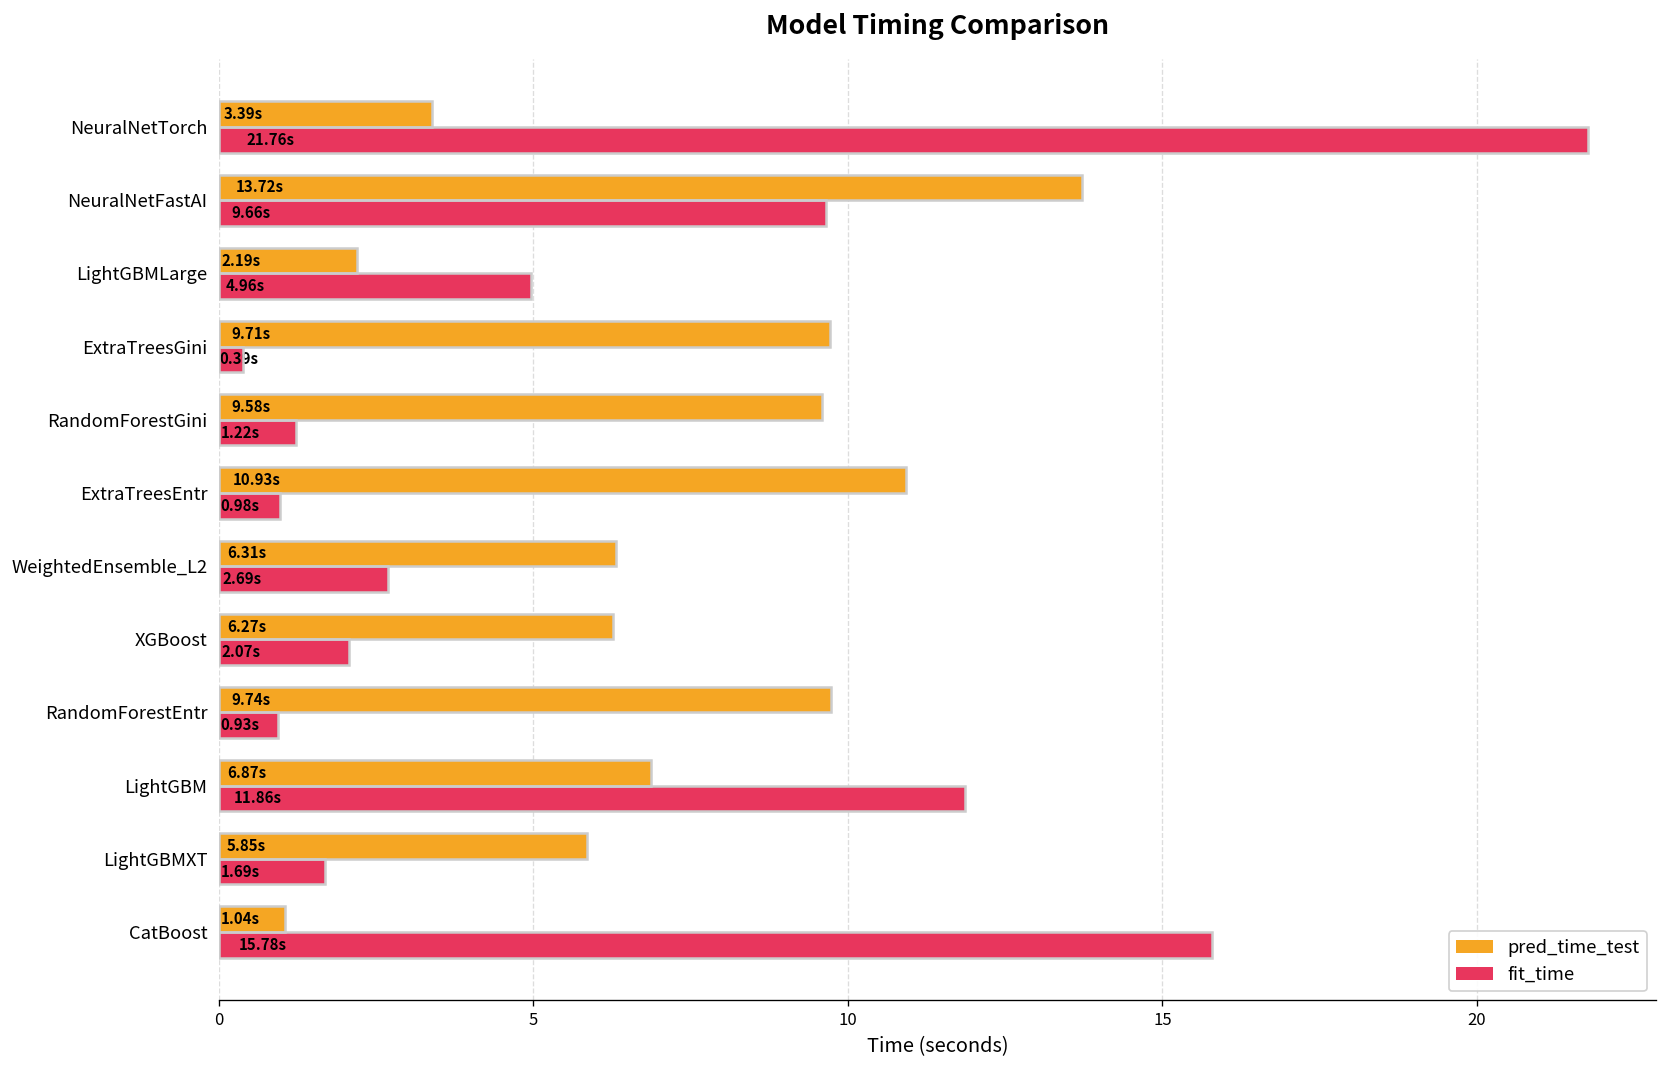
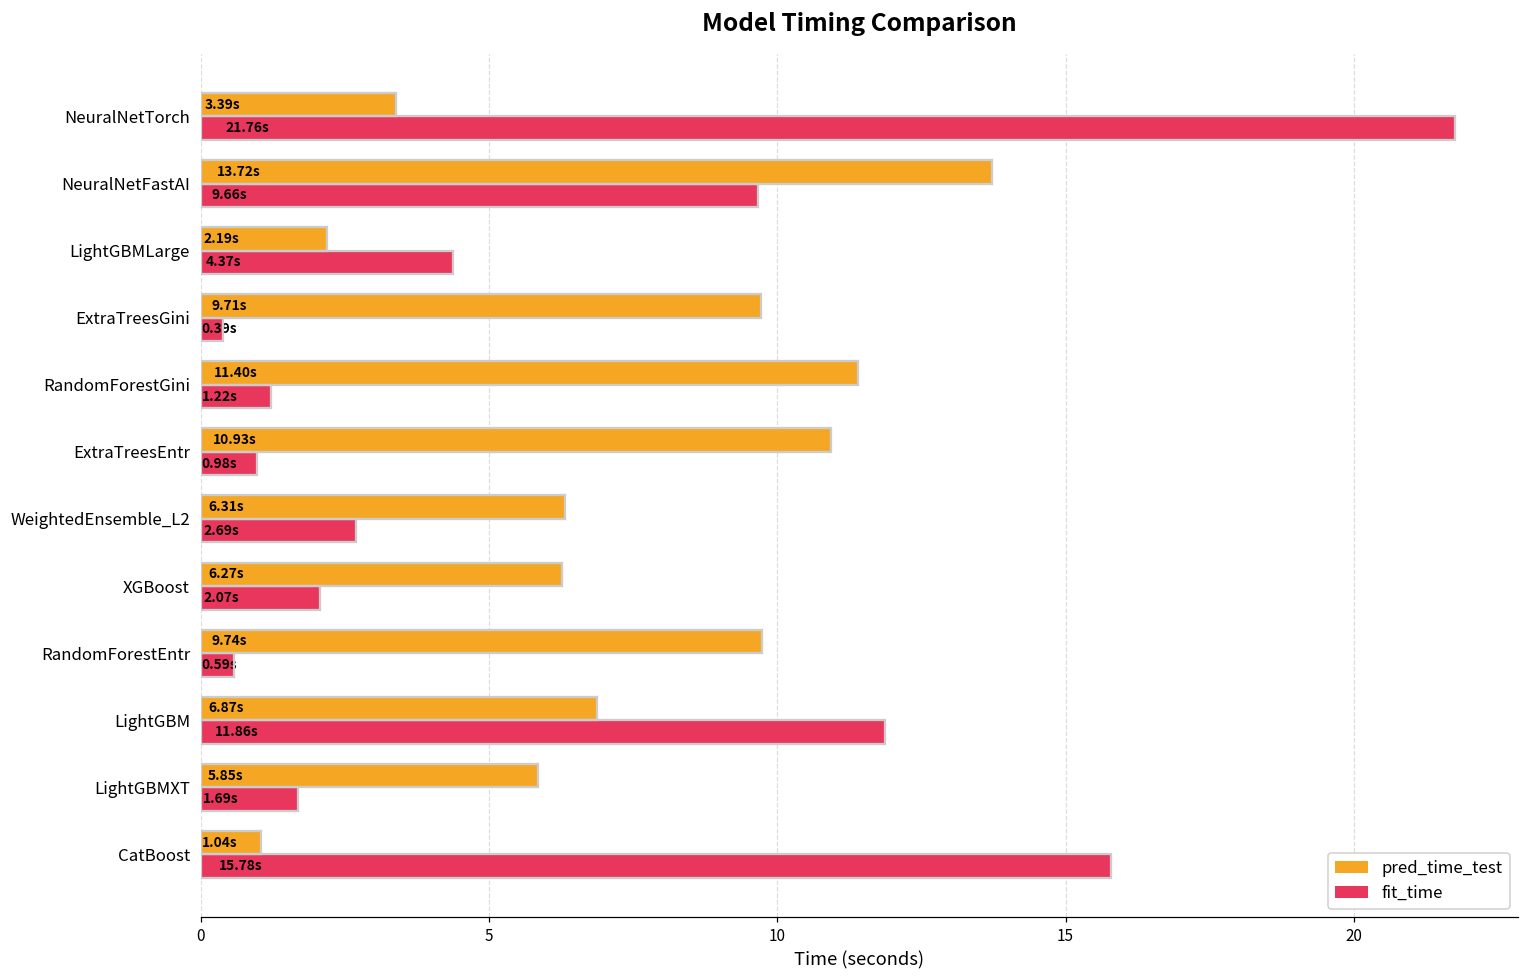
  {
    "pred_time_test": {
      "NeuralNetTorch": "3.39s",
      "NeuralNetFastAI": "13.72s",
      "LightGBMLarge": "2.19s",
      "ExtraTreesGini": "9.71s",
-     "RandomForestGini": "9.58s",
+     "RandomForestGini": "11.40s",
      "ExtraTreesEntr": "10.93s",
      "WeightedEnsemble_L2": "6.31s",
      "XGBoost": "6.27s",
      "RandomForestEntr": "9.74s",
      "LightGBM": "6.87s",
      "LightGBMXT": "5.85s",
      "CatBoost": "1.04s"
    },
    "fit_time": {
      "NeuralNetTorch": "21.76s",
      "NeuralNetFastAI": "9.66s",
-     "LightGBMLarge": "4.96s",
+     "LightGBMLarge": "4.37s",
      "ExtraTreesGini": "0.39s",
      "RandomForestGini": "1.22s",
      "ExtraTreesEntr": "0.98s",
      "WeightedEnsemble_L2": "2.69s",
      "XGBoost": "2.07s",
-     "RandomForestEntr": "0.93s",
+     "RandomForestEntr": "0.59s",
      "LightGBM": "11.86s",
      "LightGBMXT": "1.69s",
      "CatBoost": "15.78s"
    }
  }
